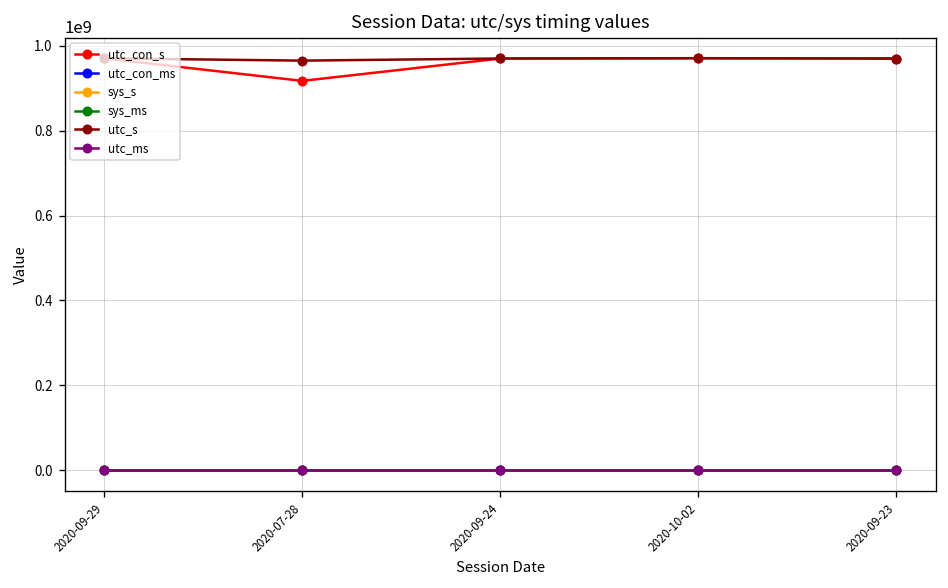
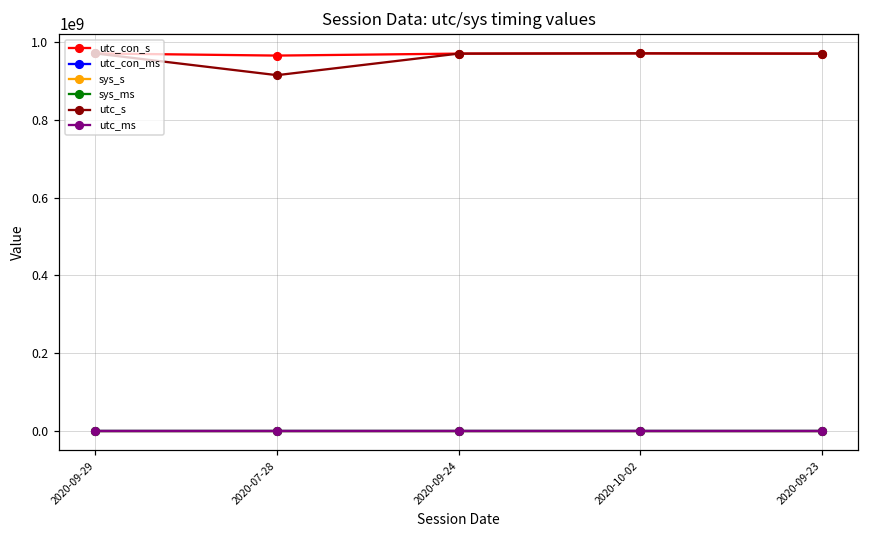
  {
    "utc_con_s": {
-     "2020-07-28": 920000000
+     "2020-07-28": 960000000
    },
    "utc_ms": {
      "2020-09-29": 0,
      "2020-07-28": 0,
      "2020-09-24": 0,
      "2020-10-02": 0,
      "2020-09-23": 0
    },
    "utc_s": {
-     "2020-07-28": 960000000
+     "2020-07-28": 910000000
    }
  }
